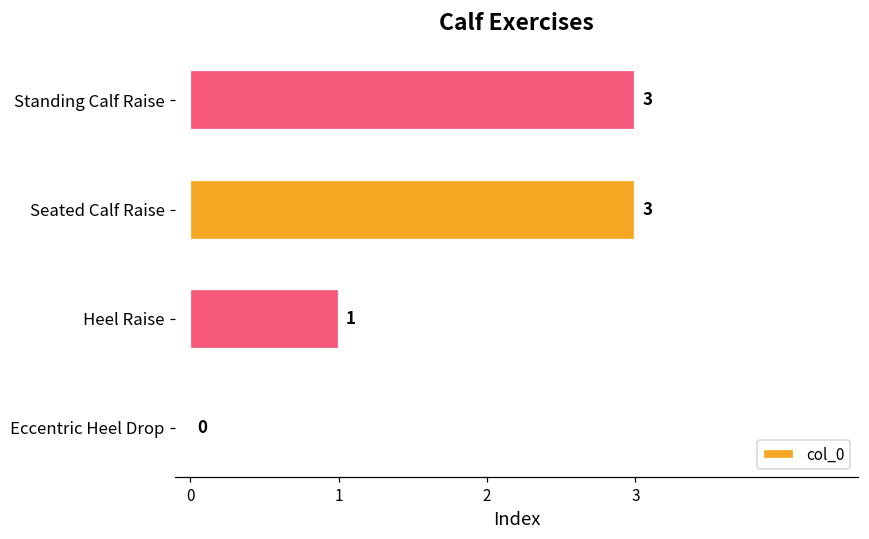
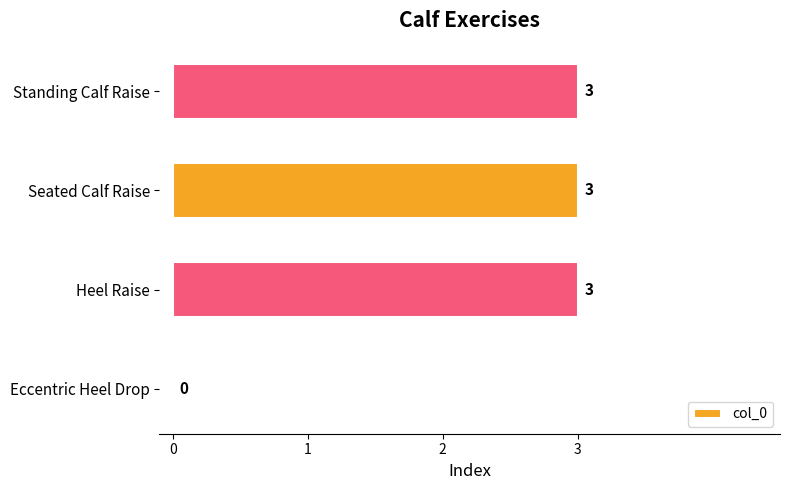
  {
    "Standing Calf Raise": 3,
    "Seated Calf Raise": 3,
-   "Heel Raise": 1,
+   "Heel Raise": 3,
    "Eccentric Heel Drop": 0
  }
